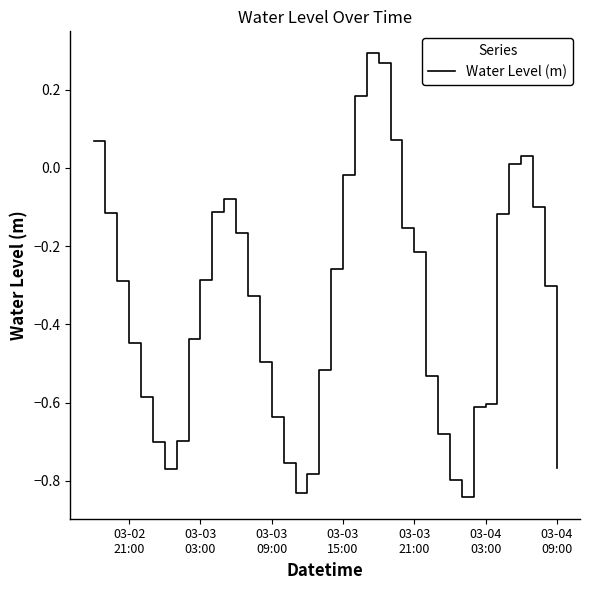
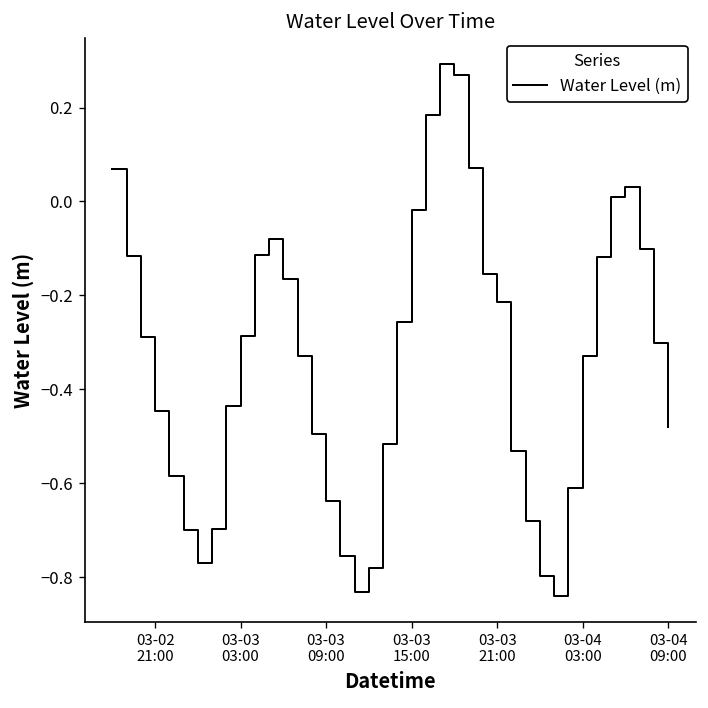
  {
    "03-02 21:00": -0.45,
    "03-03 03:00": -0.29,
    "03-03 09:00": -0.64,
    "03-03 15:00": -0.02,
    "03-03 21:00": -0.21,
-   "03-04 03:00": -0.60,
-   "03-04 09:00": -0.77
+   "03-04 03:00": -0.33,
+   "03-04 09:00": -0.48
  }
